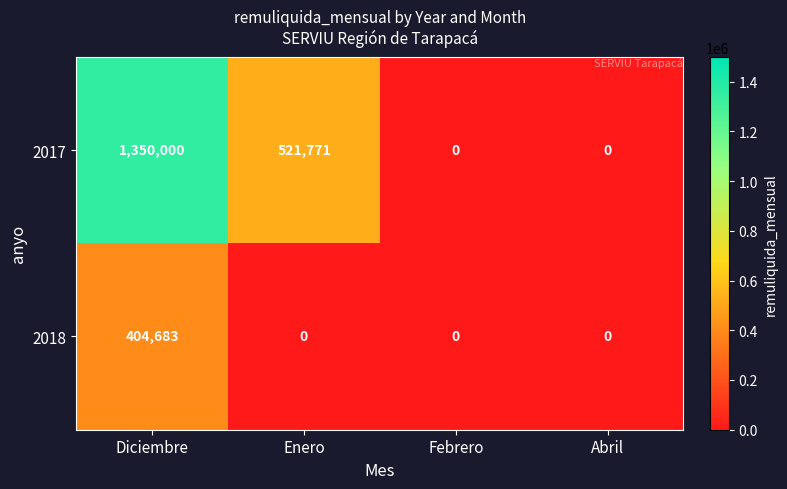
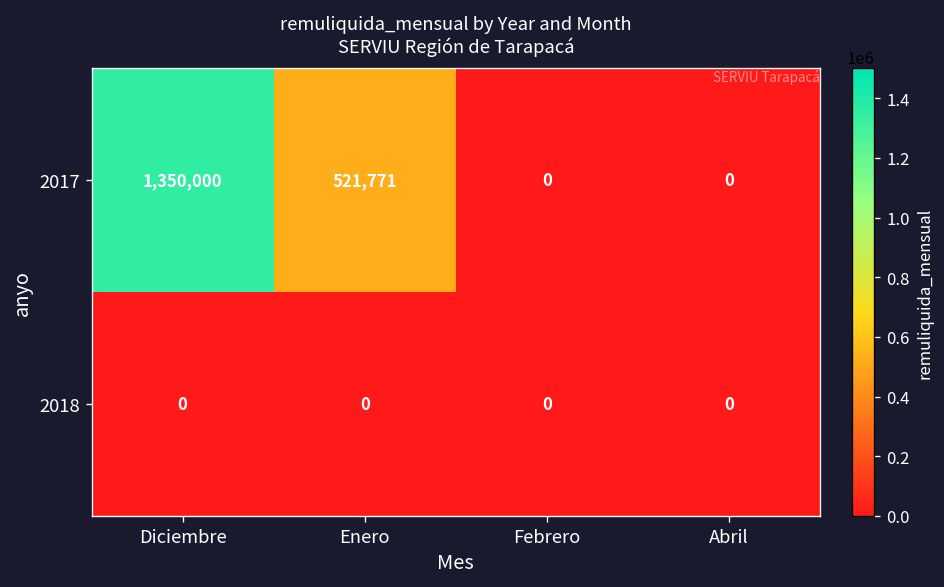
  {
    "2017": {
      "Diciembre": "1,350,000",
      "Enero": "521,771",
      "Febrero": "0"
    },
    "2018": {
-     "Diciembre": "404,683",
+     "Diciembre": "0",
      "Enero": "0",
      "Febrero": "0",
      "Abril": "0"
    }
  }
